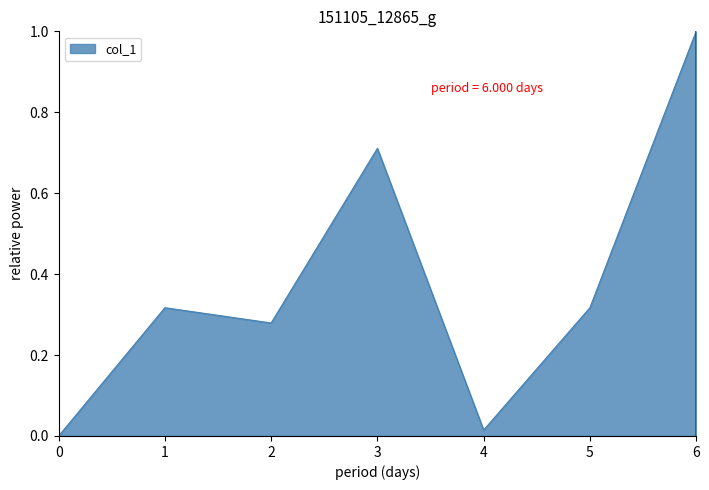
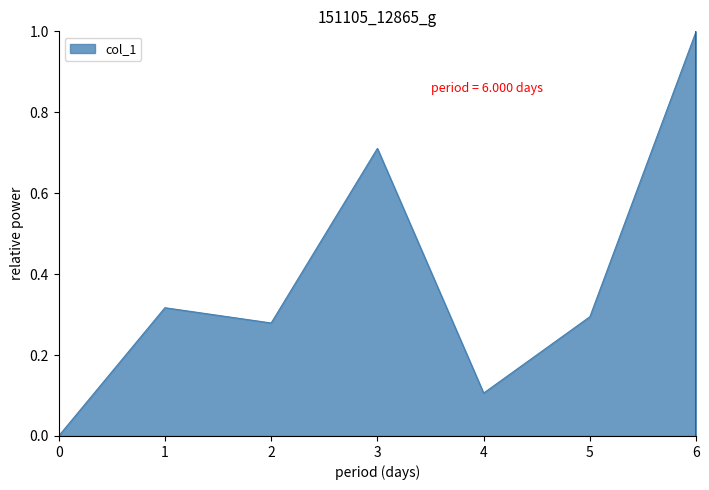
  {
    "0": 0.00,
    "1": 0.32,
    "2": 0.28,
    "3": 0.71,
-   "4": 0.01,
-   "5": 0.32,
+   "4": 0.11,
+   "5": 0.29,
    "6": 1.00
  }
